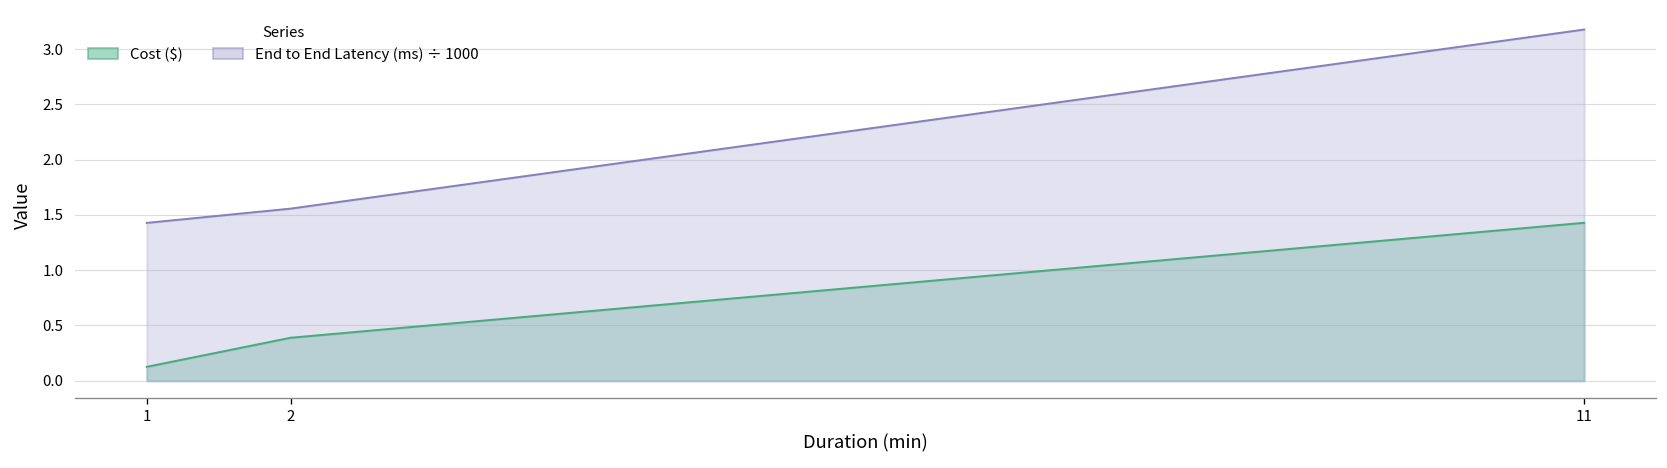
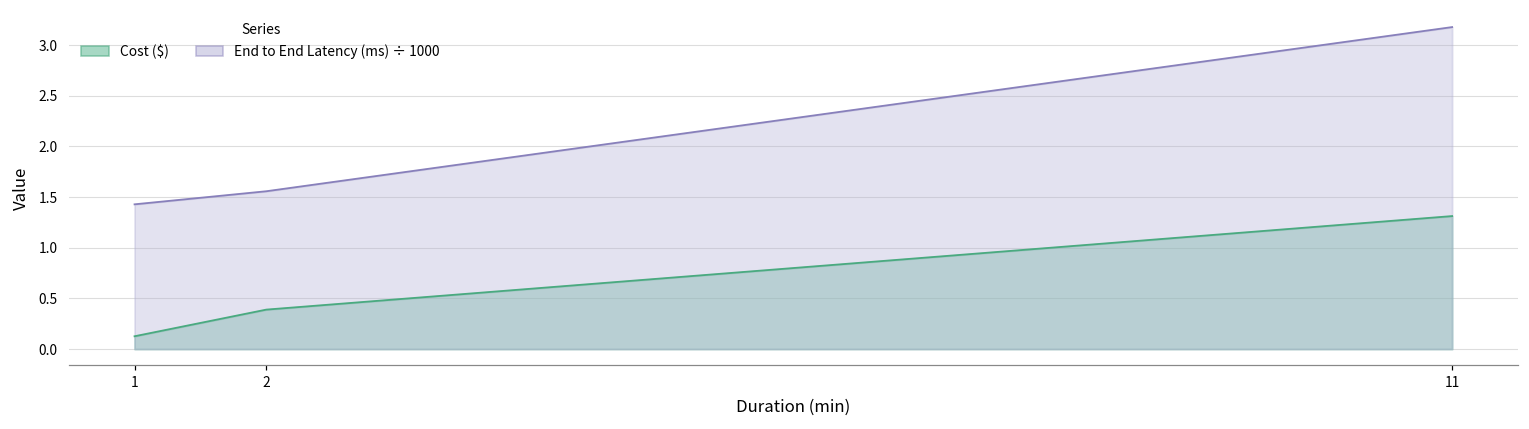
  {
    "Cost ($)": {
      "1": 0.1,
      "2": 0.4,
-     "11": 1.4
+     "11": 1.3
    },
    "End to End Latency (ms) ÷ 1000": {
      "1": 1.4,
      "2": 1.6,
      "11": 3.2
    }
  }
